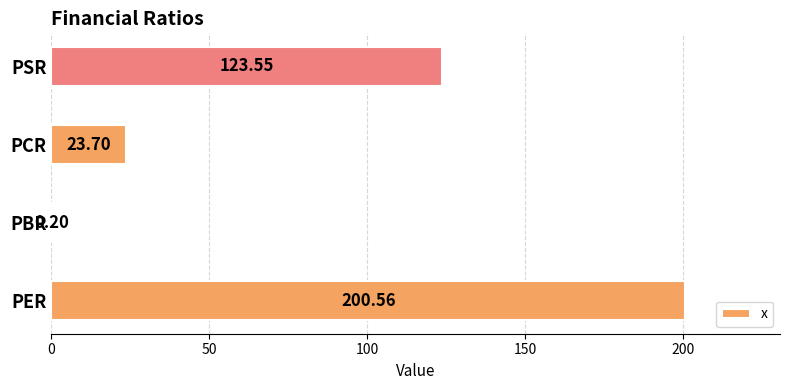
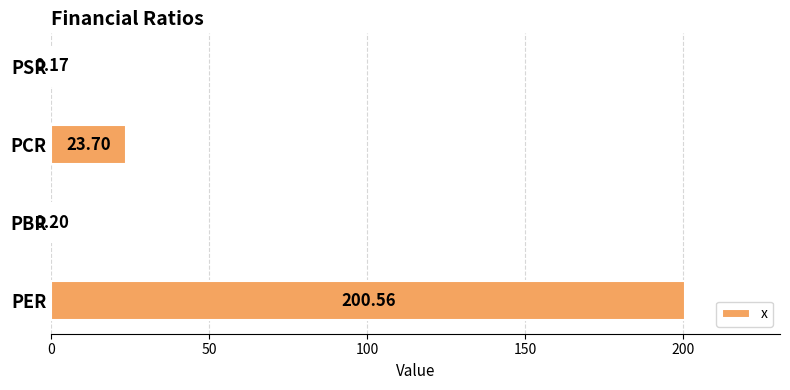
  {
-   "PSR": 123.55,
+   "PSR": 0.17,
    "PCR": 23.70,
    "PBR": 0.20,
    "PER": 200.56
  }
